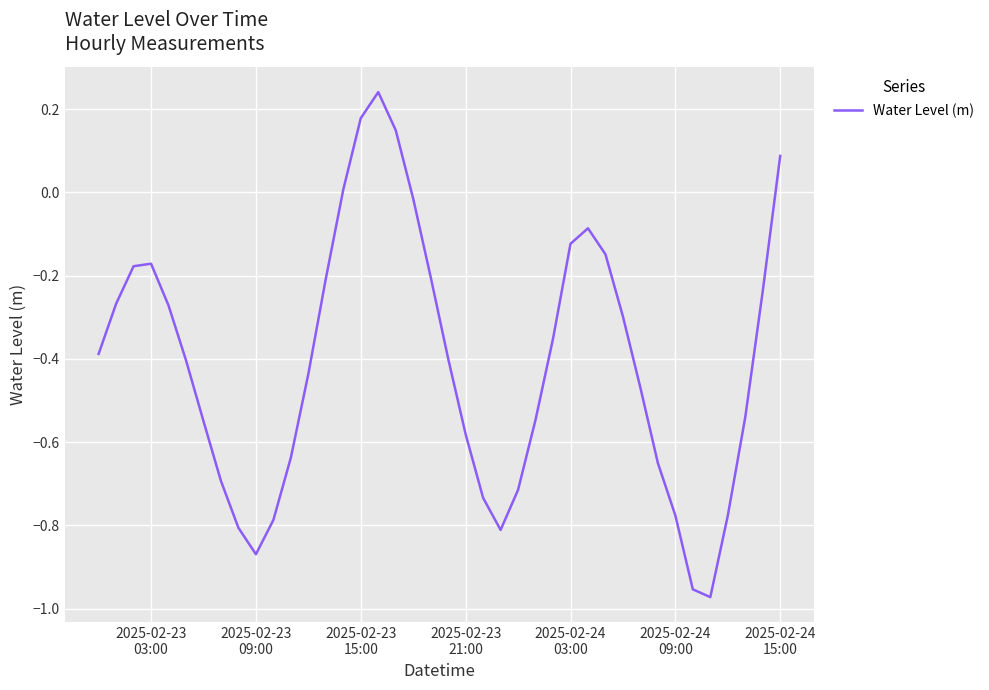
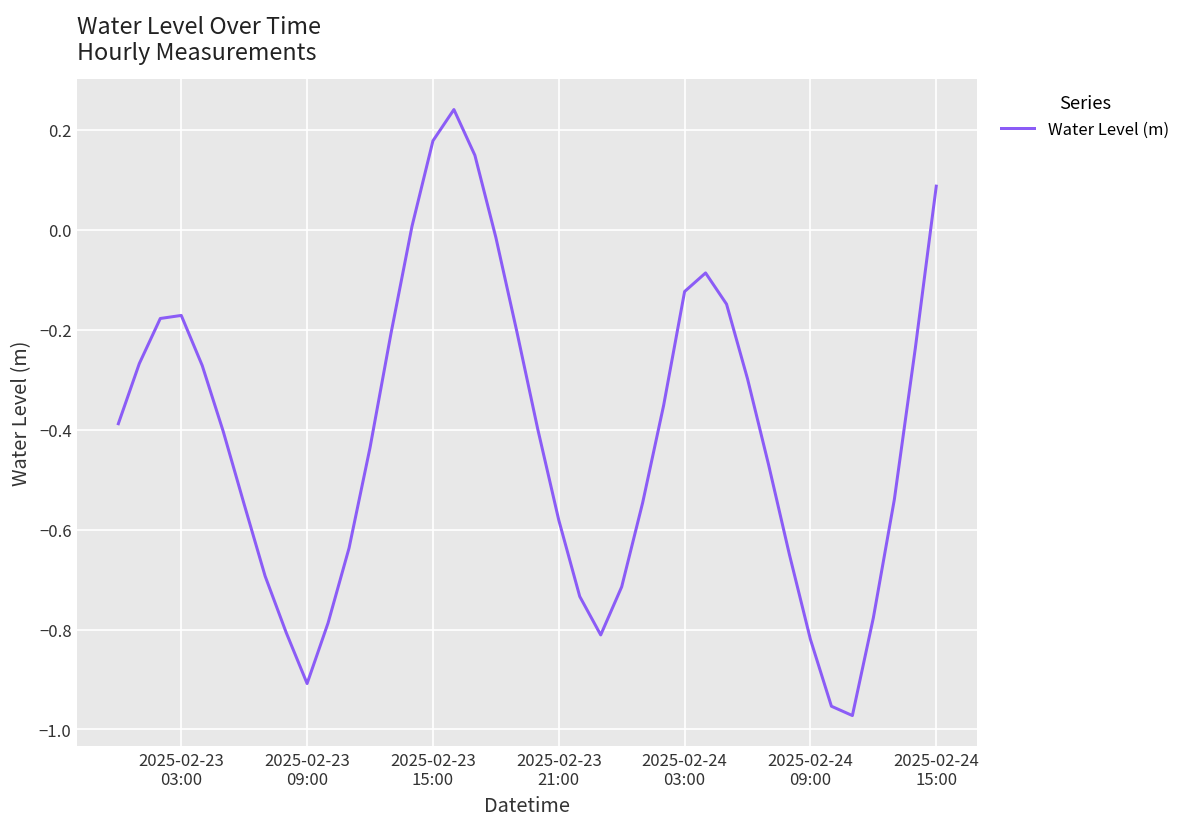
  {
    "2025-02-23 03:00": -0.17,
-   "2025-02-23 09:00": -0.87,
+   "2025-02-23 09:00": -0.91,
    "2025-02-23 15:00": 0.18,
    "2025-02-23 21:00": -0.58,
    "2025-02-24 03:00": -0.12,
-   "2025-02-24 09:00": -0.78,
+   "2025-02-24 09:00": -0.82,
    "2025-02-24 15:00": 0.09
  }
